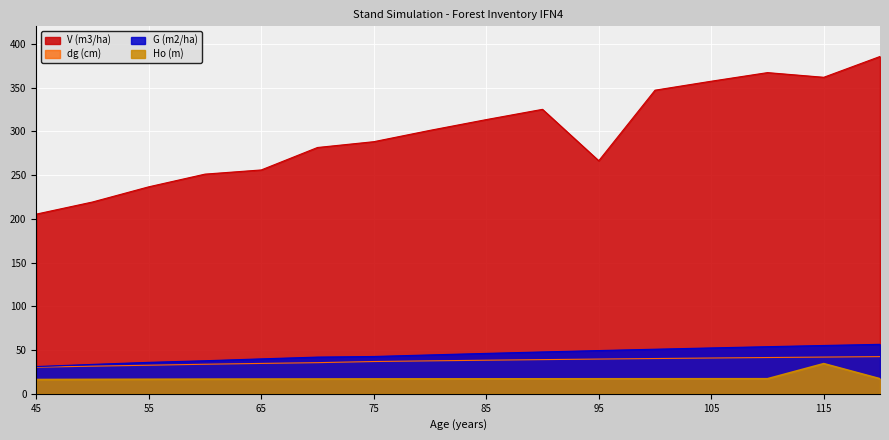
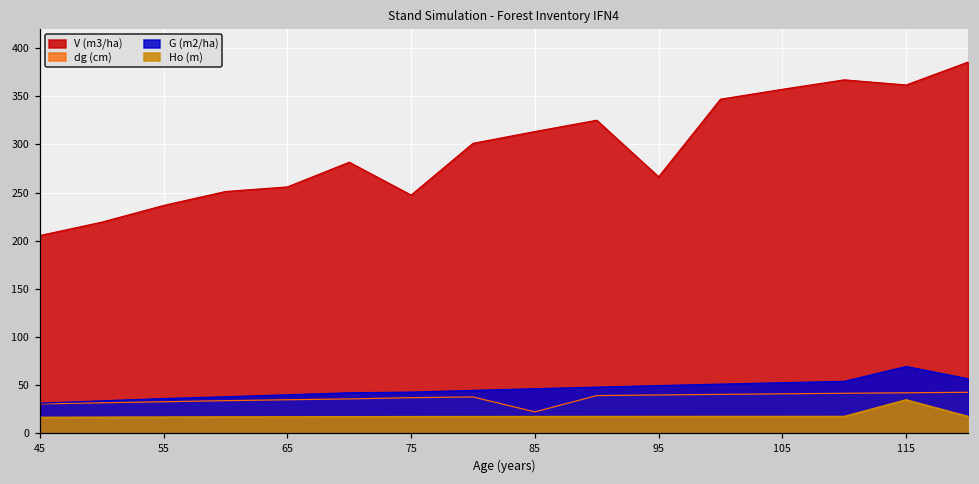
  {
    "V (m3/ha)": {
      "45": 210,
      "55": 240,
      "65": 260,
-     "75": 290,
+     "75": 250,
      "85": 310,
      "95": 270,
      "105": 360,
      "115": 360
    },
    "dg (cm)": {
      "55": 30,
      "65": 30,
      "75": 40,
-     "85": 40,
+     "85": 20,
      "95": 40,
      "105": 40,
      "115": 40
    },
    "G (m2/ha)": {
      "55": 40,
      "65": 40,
      "75": 40,
      "85": 50,
      "95": 50,
      "105": 50,
-     "115": 60
+     "115": 70
    },
    "Ho (m)": {
      "45": 20,
      "55": 20,
      "65": 20,
      "75": 20,
      "85": 20,
      "95": 20,
      "105": 20,
      "115": 30
    }
  }
